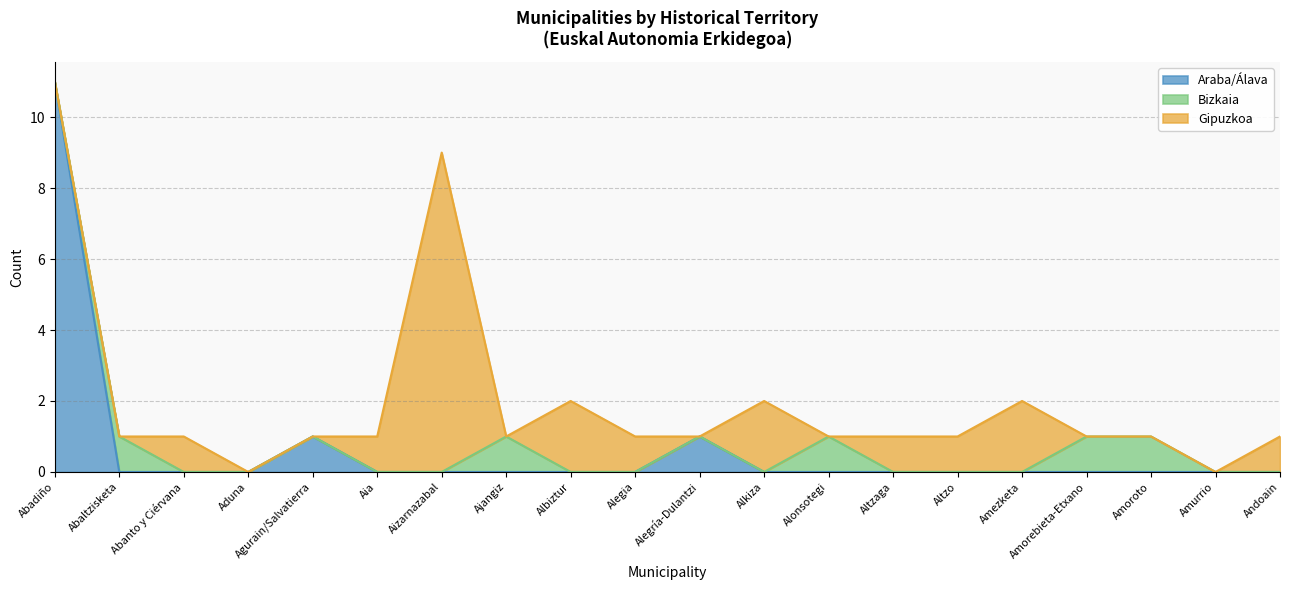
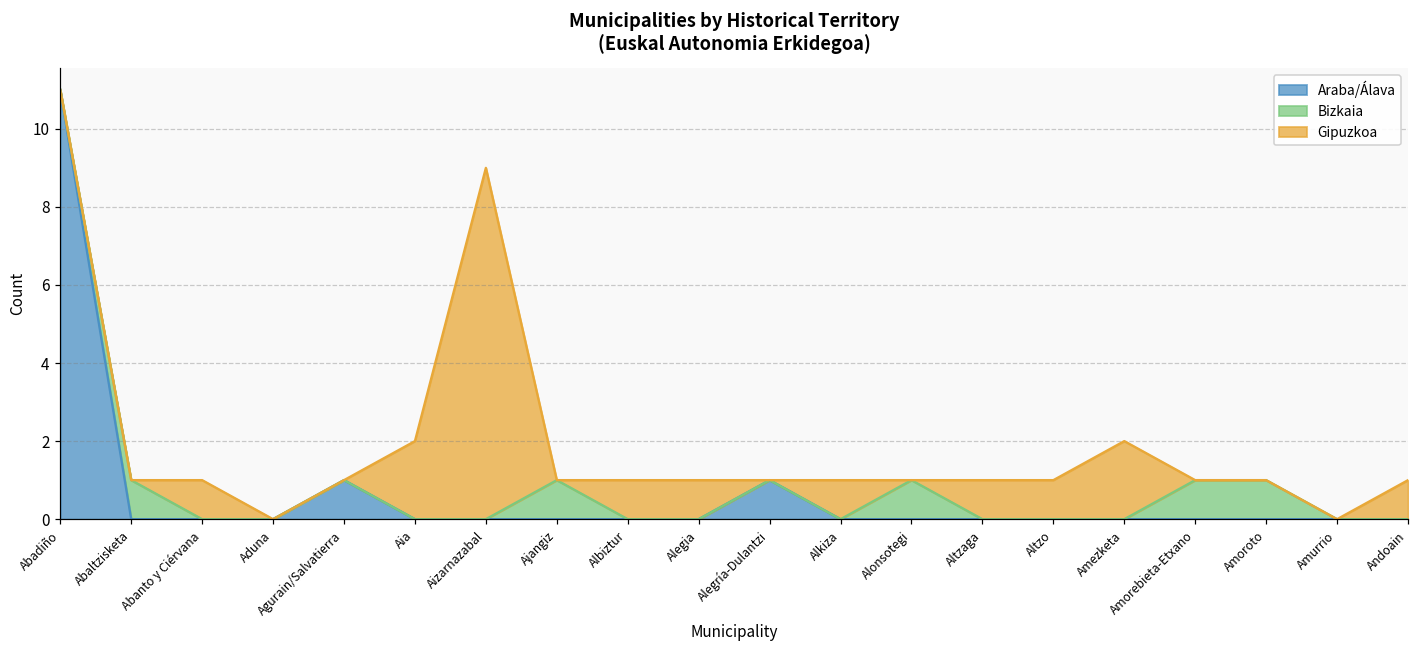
  {
    "Araba/Álava": {
      "Abaltzisketa": 0,
      "Ajangiz": 0,
      "Alonsotegi": 0,
      "Amorebieta-Etxano": 0,
      "Amoroto": 0
    },
    "Gipuzkoa": {
      "Abanto y Ciérvana": 1,
-     "Aia": 1,
+     "Aia": 2,
      "Aizarnazabal": 9,
-     "Albiztur": 2,
+     "Albiztur": 1,
      "Alegia": 1,
-     "Alkiza": 2,
+     "Alkiza": 1,
      "Altzaga": 1,
      "Altzo": 1,
      "Amezketa": 2,
      "Andoain": 1
    }
  }
